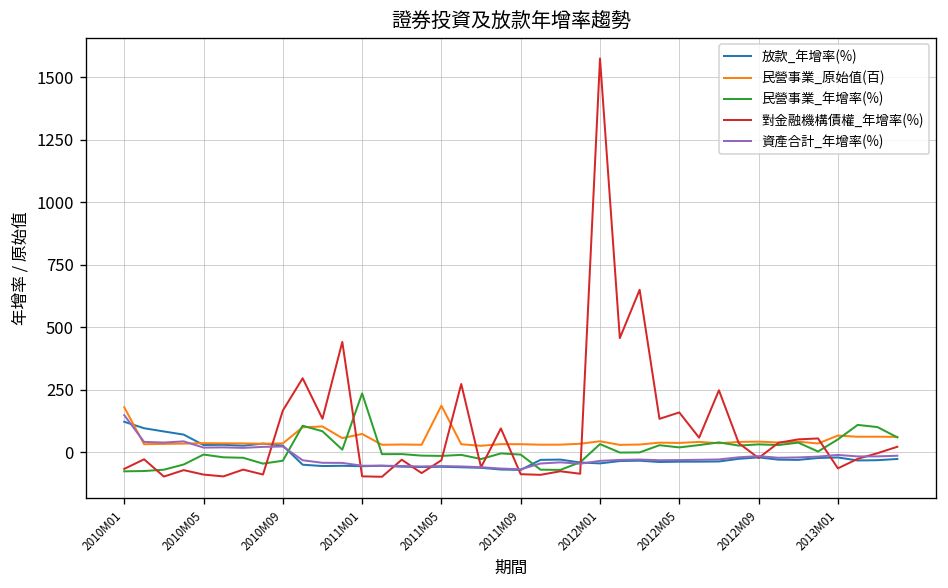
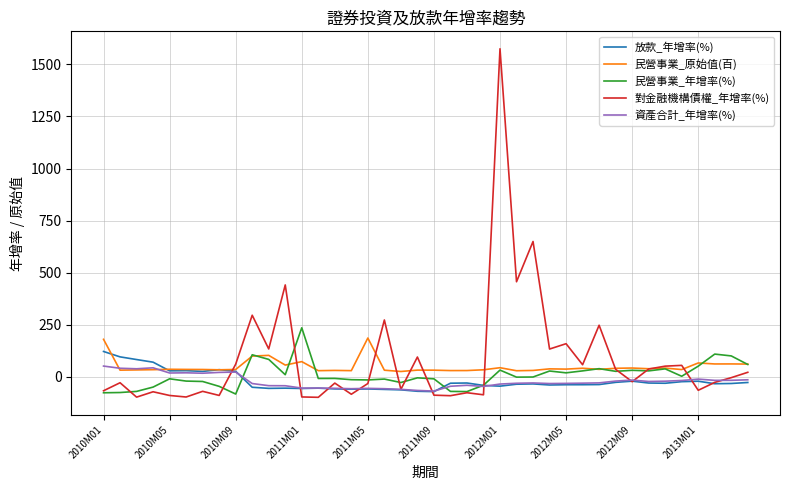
  {
    "放款_年增率(%)": {
      "2010M01": 120
    },
    "民營事業_原始值(百)": {
      "2010M01": 180,
      "2011M01": 70,
      "2011M05": 190,
      "2011M09": 30,
      "2012M05": 40,
      "2013M01": 70
    },
    "民營事業_年增率(%)": {
      "2010M05": -10,
-     "2010M09": -30,
+     "2010M09": -80,
      "2011M01": 240,
      "2011M05": -10,
      "2011M09": -10,
      "2012M05": 20,
      "2013M01": 50
    },
    "對金融機構債權_年增率(%)": {
      "2010M05": -90,
-     "2010M09": 170,
+     "2010M09": 60,
      "2011M01": -100,
      "2011M05": -30,
      "2011M09": -90,
      "2012M01": 1580,
      "2012M05": 160,
      "2013M01": -60
    },
    "資產合計_年增率(%)": {
-     "2010M01": 150
+     "2010M01": 50
    }
  }
